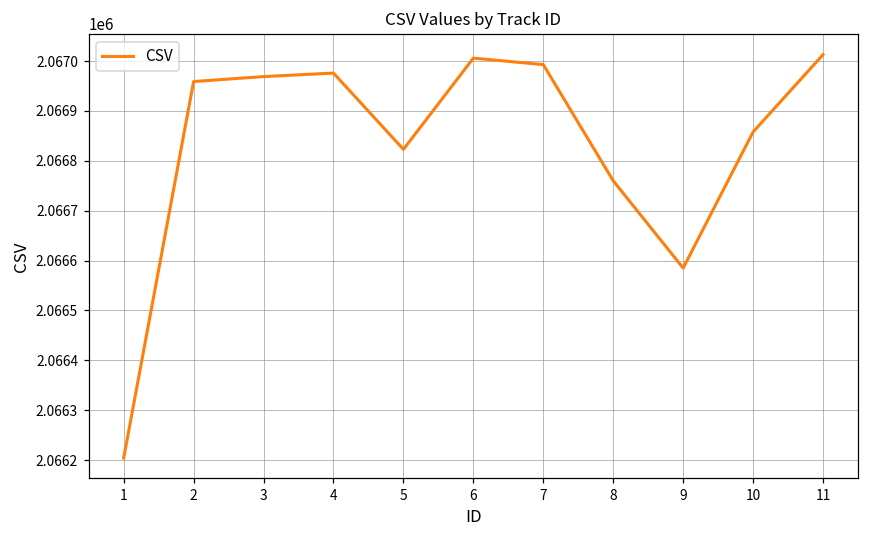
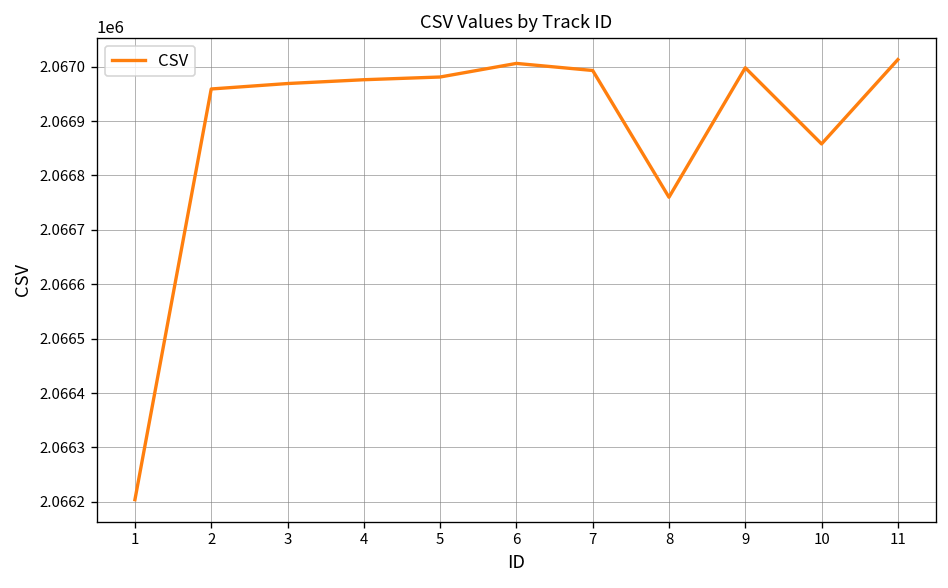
  {
    "1": 2066200,
    "2": 2066960,
    "3": 2066970,
    "4": 2066980,
-   "5": 2066820,
+   "5": 2066980,
    "6": 2067010,
    "7": 2066990,
    "8": 2066760,
-   "9": 2066590,
+   "9": 2067000,
    "10": 2066860,
    "11": 2067010
  }
